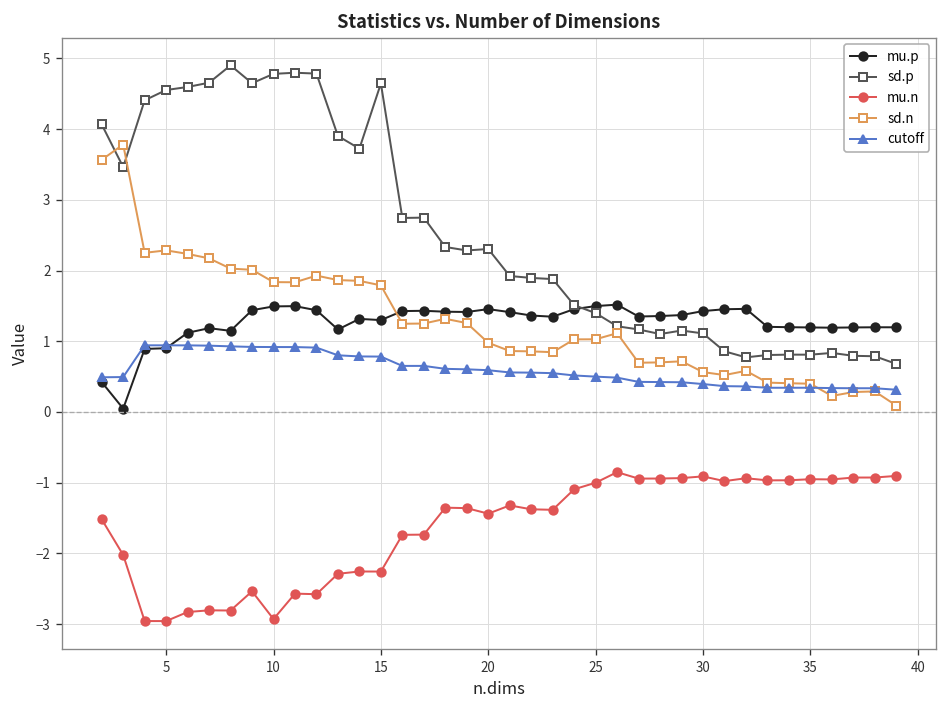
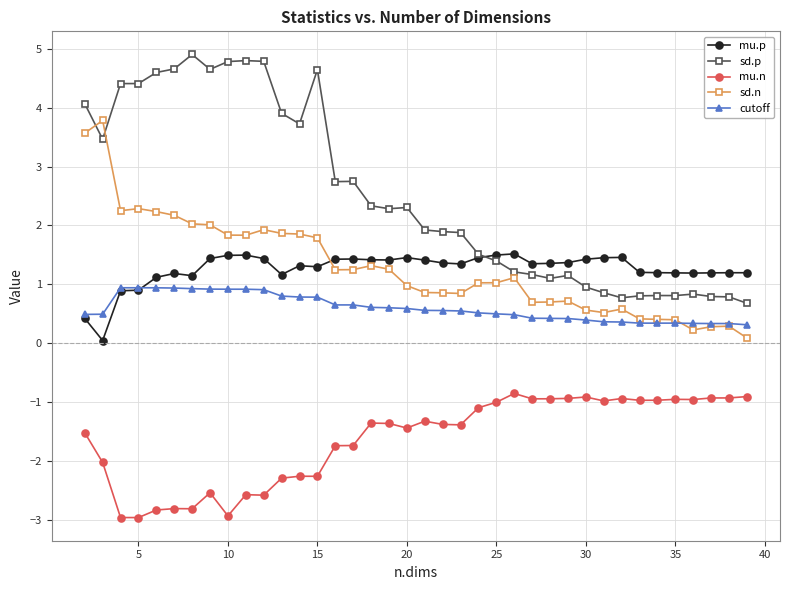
  {
    "mu.p": {
      "10": 1.5,
      "15": 1.3,
      "20": 1.5,
      "25": 1.5,
      "30": 1.4,
      "35": 1.2
    },
    "sd.p": {
-     "5": 4.6,
+     "5": 4.4,
      "10": 4.8,
      "15": 4.6,
      "20": 2.3,
      "25": 1.4,
-     "30": 1.1,
+     "30": 1.0,
      "35": 0.8
    },
    "mu.n": {
      "5": -3.0,
      "10": -2.9,
      "15": -2.3,
      "20": -1.4,
      "25": -1.0,
      "30": -0.9,
      "35": -1.0
    },
    "sd.n": {
      "5": 2.3,
      "10": 1.8,
      "15": 1.8,
      "20": 1.0,
      "25": 1.0,
      "30": 0.6,
      "35": 0.4
    },
    "cutoff": {
      "10": 0.9,
      "15": 0.8,
      "20": 0.6,
      "25": 0.5,
      "30": 0.4,
      "35": 0.3
    }
  }
